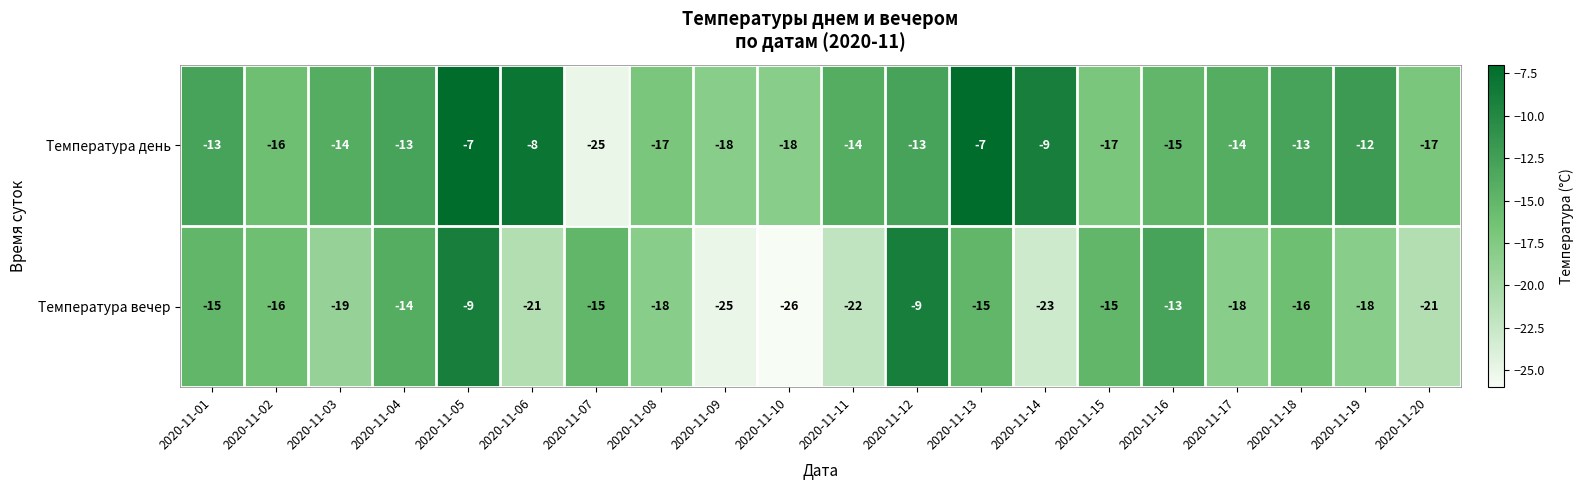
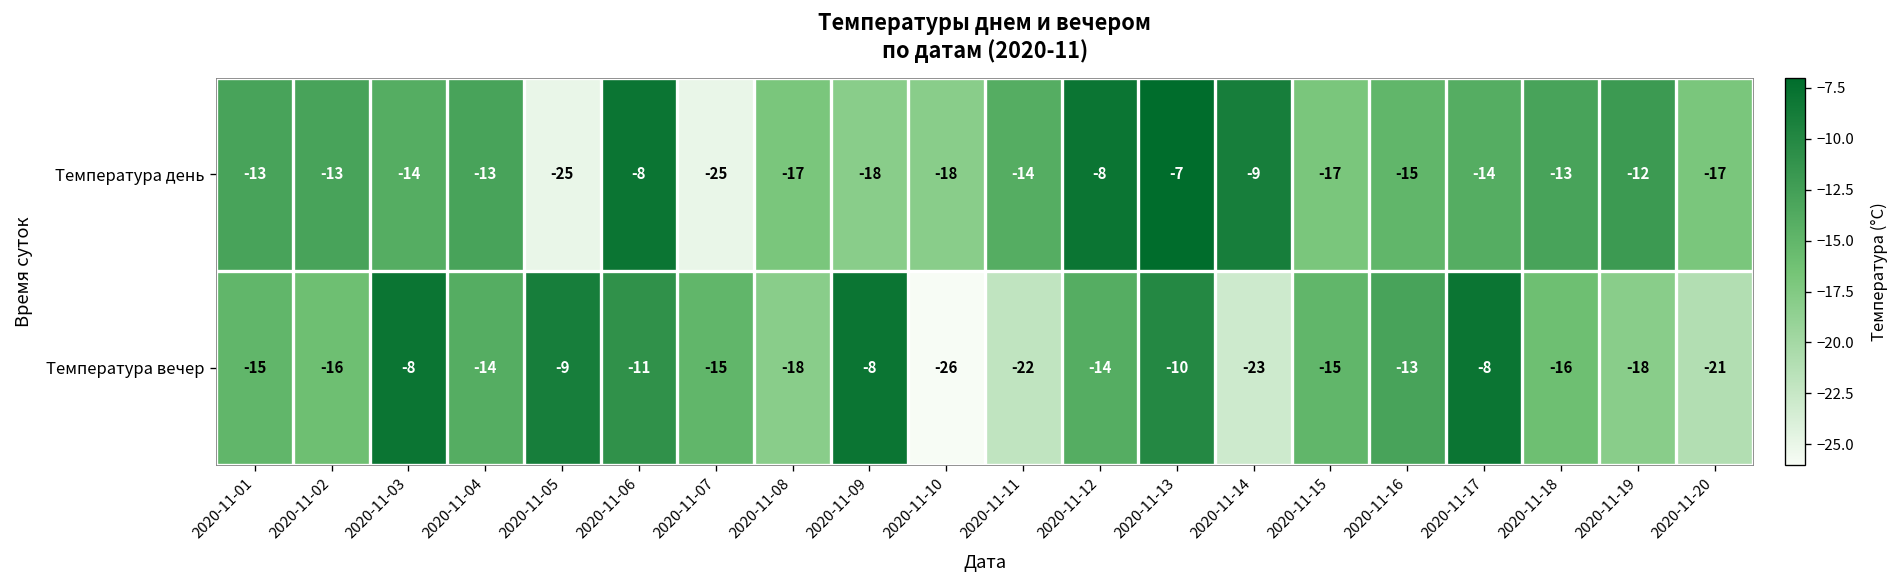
  {
    "Температура день": {
      "2020-11-01": -13,
-     "2020-11-02": -16,
+     "2020-11-02": -13,
      "2020-11-03": -14,
      "2020-11-04": -13,
-     "2020-11-05": -7,
+     "2020-11-05": -25,
      "2020-11-06": -8,
      "2020-11-07": -25,
      "2020-11-08": -17,
      "2020-11-09": -18,
      "2020-11-10": -18,
      "2020-11-11": -14,
-     "2020-11-12": -13,
+     "2020-11-12": -8,
      "2020-11-13": -7,
      "2020-11-14": -9,
      "2020-11-15": -17,
      "2020-11-16": -15,
      "2020-11-17": -14,
      "2020-11-18": -13,
      "2020-11-19": -12,
      "2020-11-20": -17
    },
    "Температура вечер": {
      "2020-11-01": -15,
      "2020-11-02": -16,
-     "2020-11-03": -19,
+     "2020-11-03": -8,
      "2020-11-04": -14,
      "2020-11-05": -9,
-     "2020-11-06": -21,
+     "2020-11-06": -11,
      "2020-11-07": -15,
      "2020-11-08": -18,
-     "2020-11-09": -25,
+     "2020-11-09": -8,
      "2020-11-10": -26,
      "2020-11-11": -22,
-     "2020-11-12": -9,
-     "2020-11-13": -15,
+     "2020-11-12": -14,
+     "2020-11-13": -10,
      "2020-11-14": -23,
      "2020-11-15": -15,
      "2020-11-16": -13,
-     "2020-11-17": -18,
+     "2020-11-17": -8,
      "2020-11-18": -16,
      "2020-11-19": -18,
      "2020-11-20": -21
    }
  }
